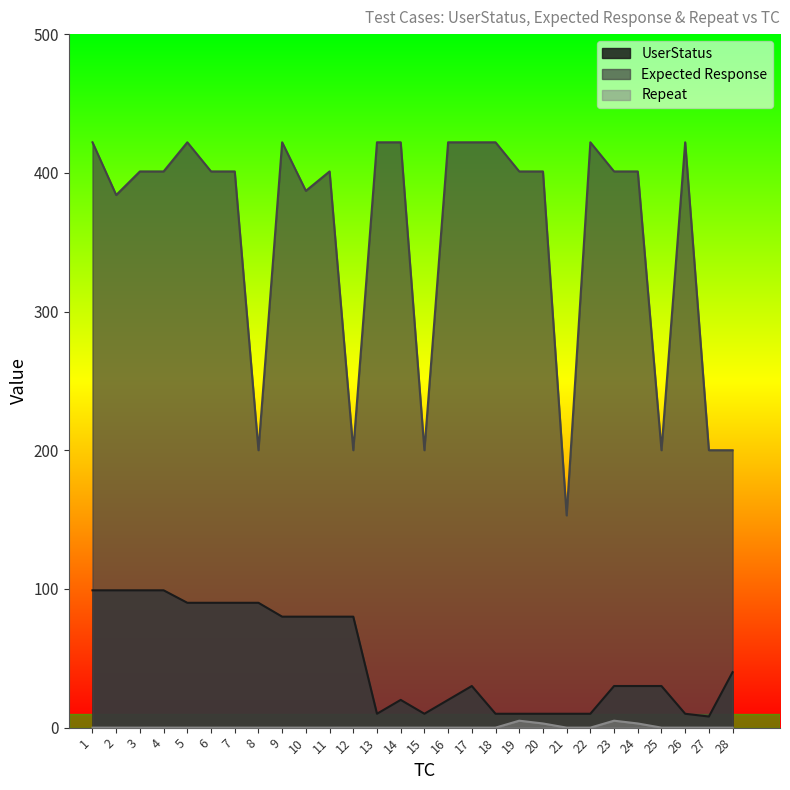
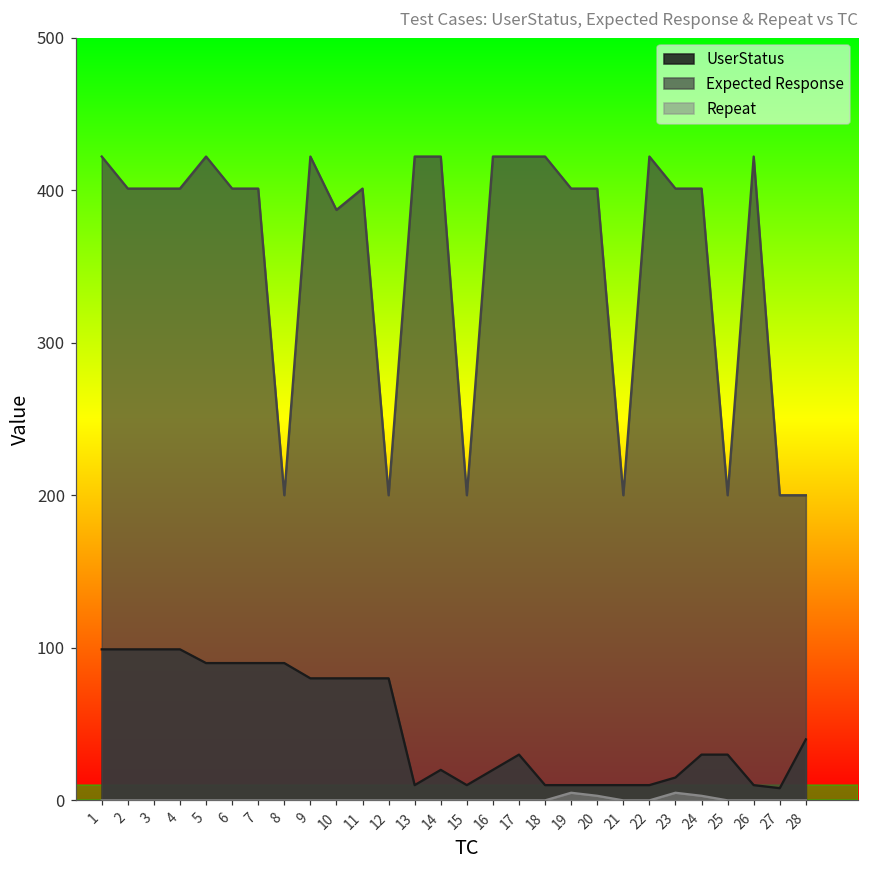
  {
    "UserStatus": {
      "1": 99,
      "2": 99,
      "3": 99,
      "4": 99,
      "5": 90,
      "6": 90,
      "7": 90,
      "8": 90,
      "9": 80,
      "10": 80,
      "11": 80,
      "12": 80,
      "14": 20,
      "16": 20,
      "17": 30,
-     "23": 30,
+     "23": 15,
      "24": 30,
      "25": 30,
      "28": 40
    },
    "Expected Response": {
      "1": 422,
-     "2": 384,
+     "2": 401,
      "3": 401,
      "4": 401,
      "5": 422,
      "6": 401,
      "7": 401,
      "8": 200,
      "9": 422,
      "10": 387,
      "11": 401,
      "12": 200,
      "13": 422,
      "14": 422,
      "15": 200,
      "16": 422,
      "17": 422,
      "18": 422,
      "19": 401,
      "20": 401,
-     "21": 153,
+     "21": 200,
      "22": 422,
      "23": 401,
      "24": 401,
      "25": 200,
      "26": 422,
      "27": 200,
      "28": 200
    }
  }
